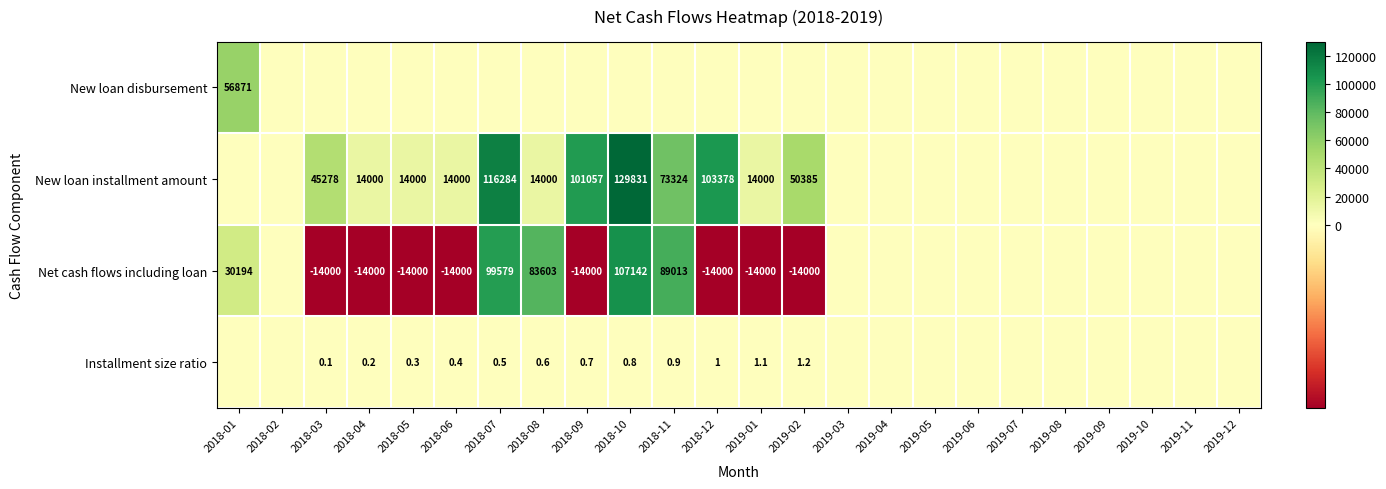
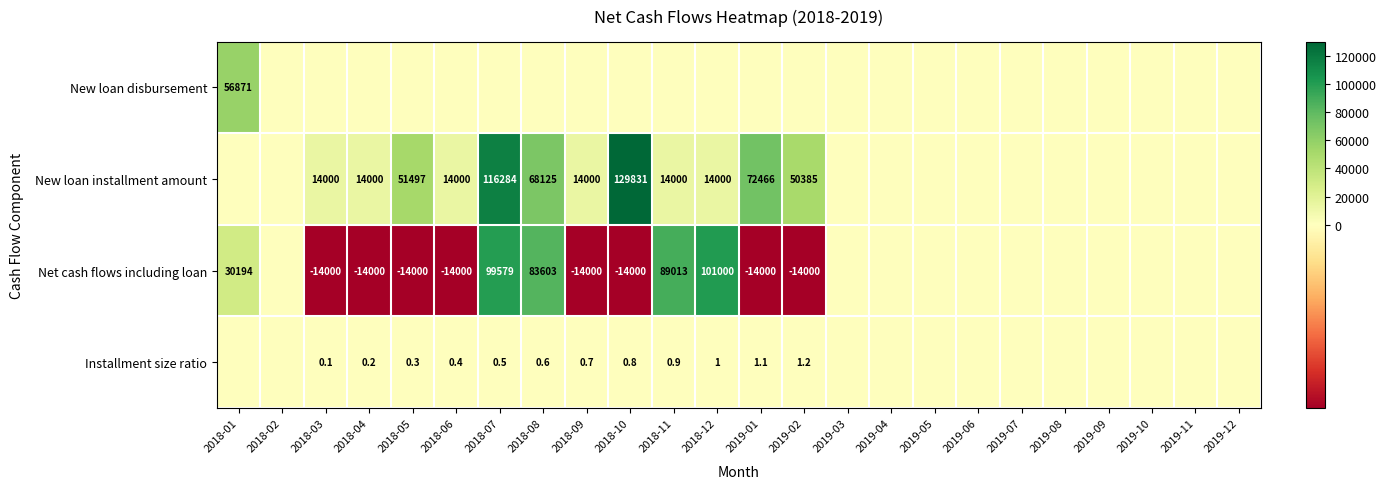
  {
    "New loan disbursement": {
      "2018-01": 56871
    },
    "New loan installment amount": {
-     "2018-03": 45278,
+     "2018-03": 14000,
      "2018-04": 14000,
-     "2018-05": 14000,
+     "2018-05": 51497,
      "2018-06": 14000,
      "2018-07": 116284,
-     "2018-08": 14000,
-     "2018-09": 101057,
+     "2018-08": 68125,
+     "2018-09": 14000,
      "2018-10": 129831,
-     "2018-11": 73324,
-     "2018-12": 103378,
-     "2019-01": 14000,
+     "2018-11": 14000,
+     "2018-12": 14000,
+     "2019-01": 72466,
      "2019-02": 50385
    },
    "Net cash flows including loan": {
      "2018-01": 30194,
      "2018-03": -14000,
      "2018-04": -14000,
      "2018-05": -14000,
      "2018-06": -14000,
      "2018-07": 99579,
      "2018-08": 83603,
      "2018-09": -14000,
-     "2018-10": 107142,
+     "2018-10": -14000,
      "2018-11": 89013,
-     "2018-12": -14000,
+     "2018-12": 101000,
      "2019-01": -14000,
      "2019-02": -14000
    },
    "Installment size ratio": {
      "2018-03": 0.1,
      "2018-04": 0.2,
      "2018-05": 0.3,
      "2018-06": 0.4,
      "2018-07": 0.5,
      "2018-08": 0.6,
      "2018-09": 0.7,
      "2018-10": 0.8,
      "2018-11": 0.9,
      "2018-12": 1,
      "2019-01": 1.1,
      "2019-02": 1.2
    }
  }
